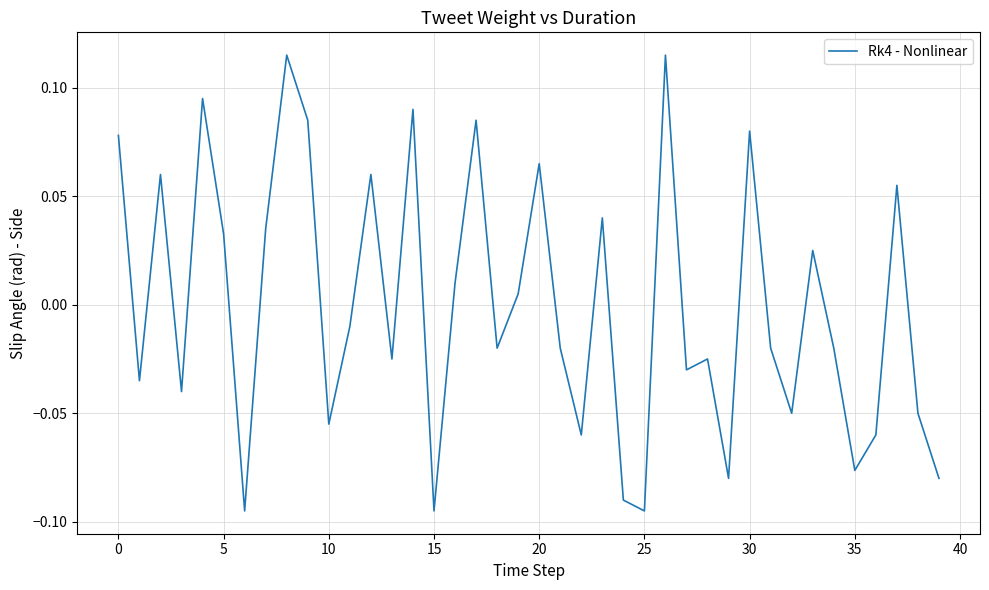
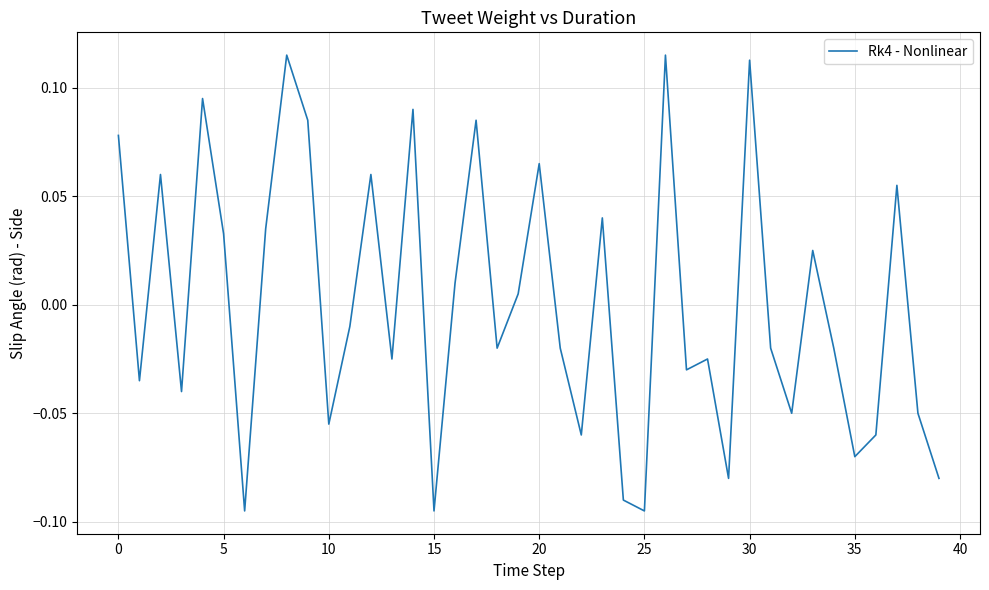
  {
    "0": 0.078,
    "5": 0.033,
    "10": -0.055,
    "15": -0.095,
    "20": 0.065,
    "25": -0.095,
-   "30": 0.080,
-   "35": -0.076
+   "30": 0.113,
+   "35": -0.070
  }
